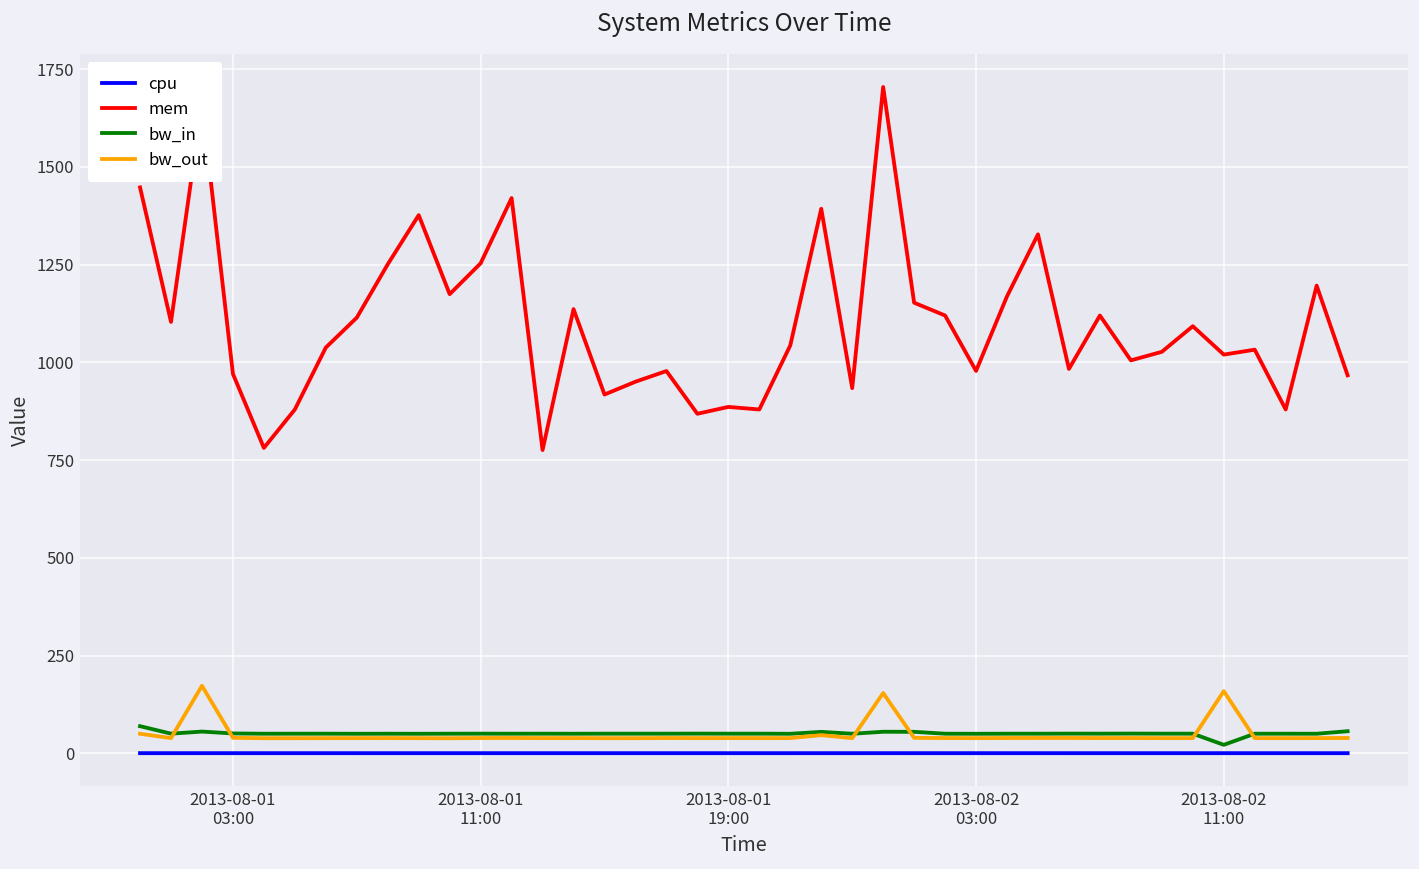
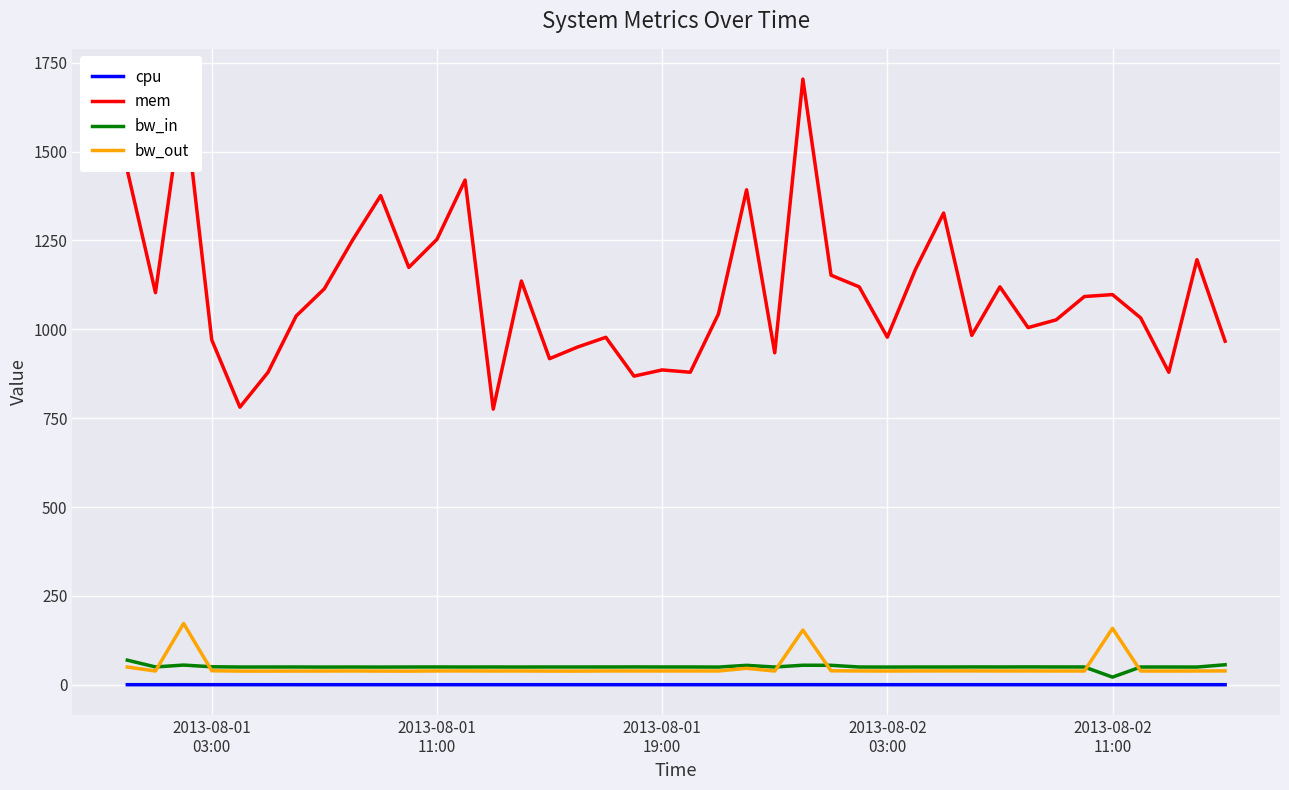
  {
    "cpu": {
      "2013-08-01 03:00": 0,
      "2013-08-01 11:00": 0,
      "2013-08-01 19:00": 0,
      "2013-08-02 03:00": 0,
      "2013-08-02 11:00": 0
    },
    "mem": {
      "2013-08-01 03:00": 970,
      "2013-08-01 11:00": 1250,
      "2013-08-01 19:00": 890,
      "2013-08-02 03:00": 980,
-     "2013-08-02 11:00": 1020
+     "2013-08-02 11:00": 1100
    },
    "bw_in": {
      "2013-08-01 03:00": 50,
      "2013-08-01 11:00": 50,
      "2013-08-01 19:00": 50,
      "2013-08-02 03:00": 50,
      "2013-08-02 11:00": 20
    },
    "bw_out": {
      "2013-08-01 03:00": 40,
      "2013-08-01 11:00": 40,
      "2013-08-01 19:00": 40,
      "2013-08-02 03:00": 40,
      "2013-08-02 11:00": 160
    }
  }
